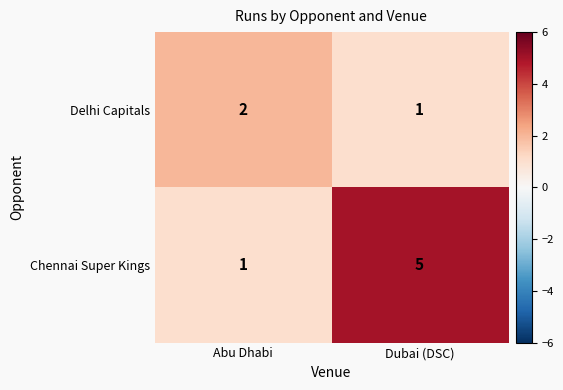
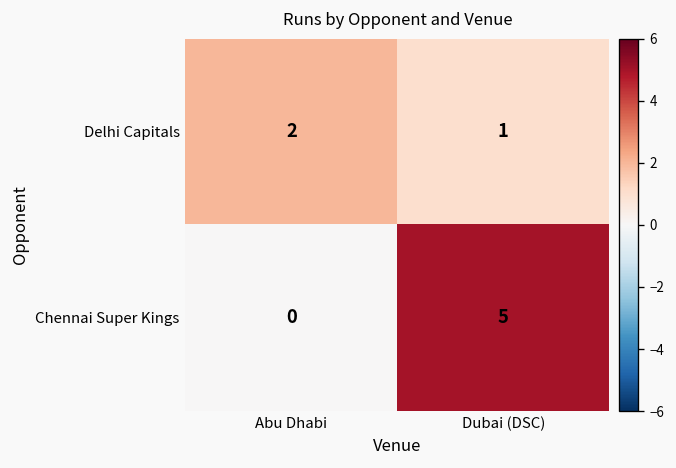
  {
    "Delhi Capitals": {
      "Abu Dhabi": 2,
      "Dubai (DSC)": 1
    },
    "Chennai Super Kings": {
-     "Abu Dhabi": 1,
+     "Abu Dhabi": 0,
      "Dubai (DSC)": 5
    }
  }
